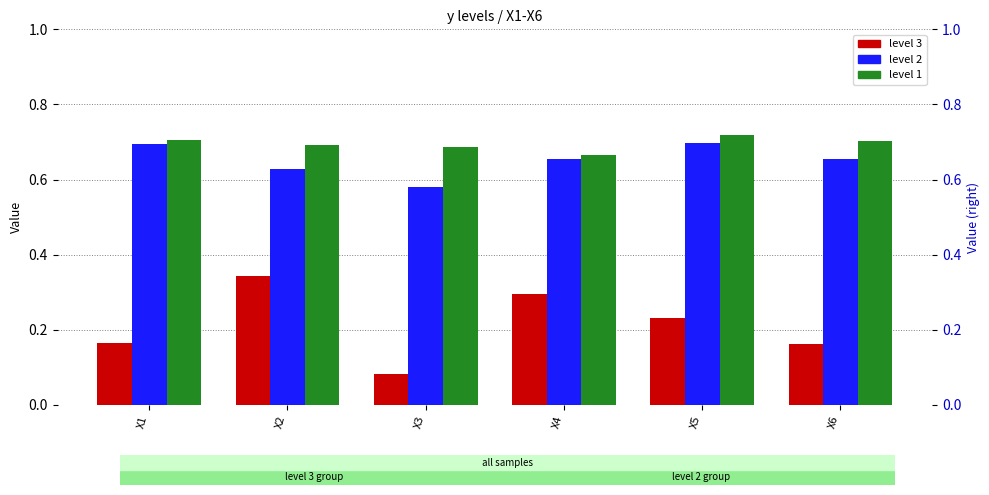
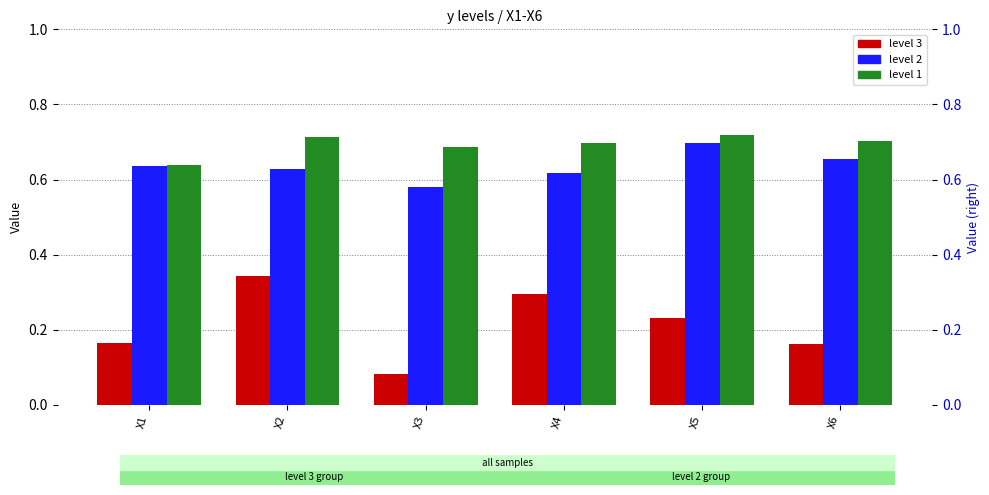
  {
    "level 3": {
      "X1": 0.16,
      "X2": 0.34,
      "X3": 0.08,
      "X4": 0.30,
      "X5": 0.23,
      "X6": 0.16
    },
    "level 2": {
-     "X1": 0.70,
+     "X1": 0.64,
      "X2": 0.63,
      "X3": 0.58,
-     "X4": 0.66,
+     "X4": 0.62,
      "X5": 0.70,
      "X6": 0.65
    },
    "level 1": {
-     "X1": 0.71,
-     "X2": 0.69,
+     "X1": 0.64,
+     "X2": 0.71,
      "X3": 0.69,
-     "X4": 0.67,
+     "X4": 0.70,
      "X5": 0.72,
      "X6": 0.70
    }
  }
